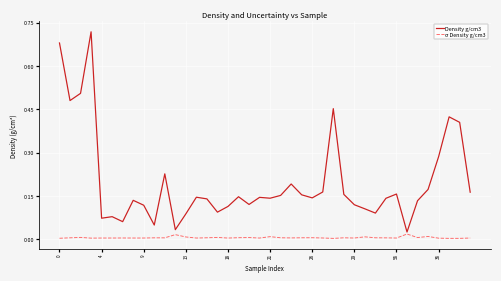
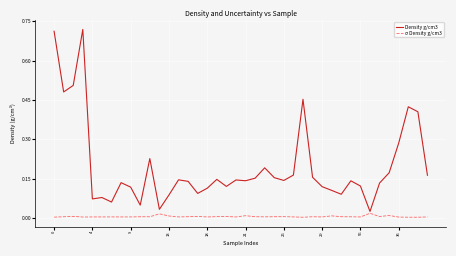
  {
    "Density g/cm3": {
-     "0": 0.68,
+     "0": 0.71,
      "4": 0.07,
-     "56": 0.16,
+     "56": 0.12,
      "36": 0.29
    },
    "σ Density g/cm3": {
      "0": 0.00,
      "4": 0.00,
      "56": 0.00,
      "36": 0.00
    }
  }
